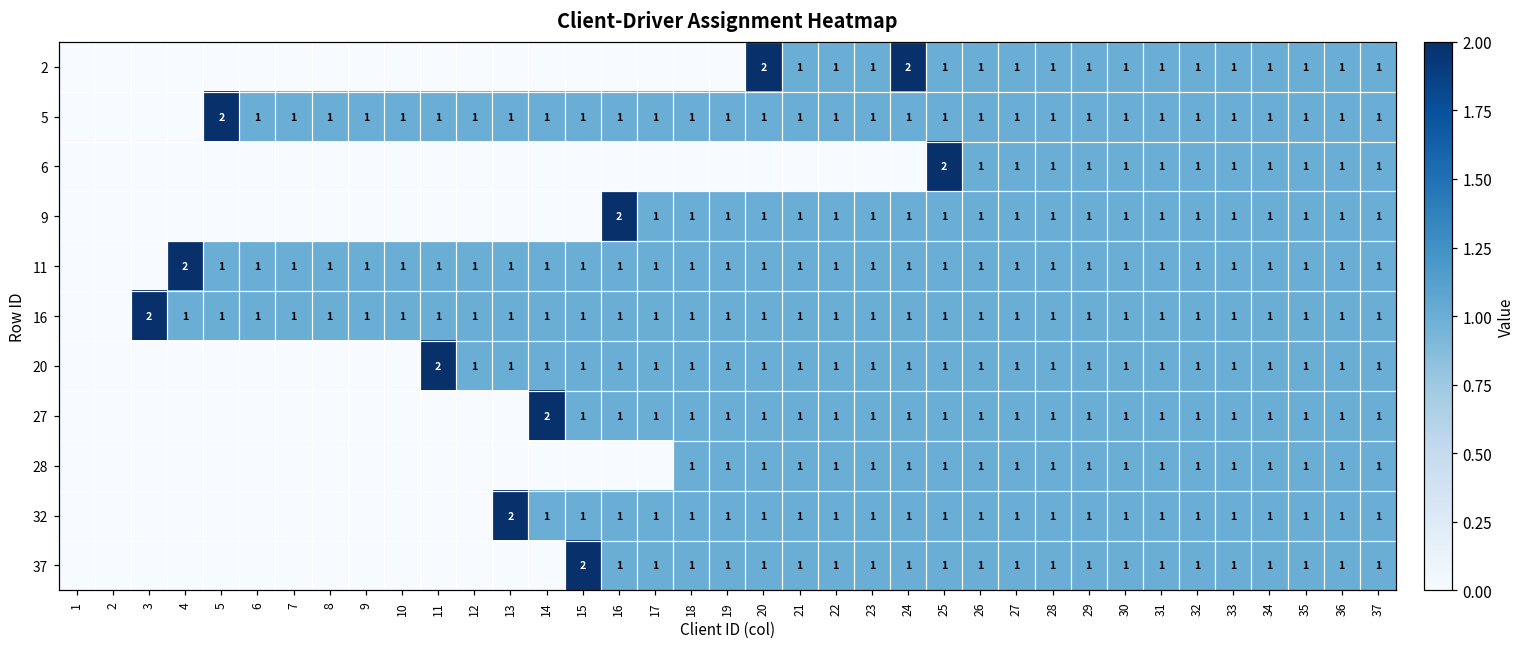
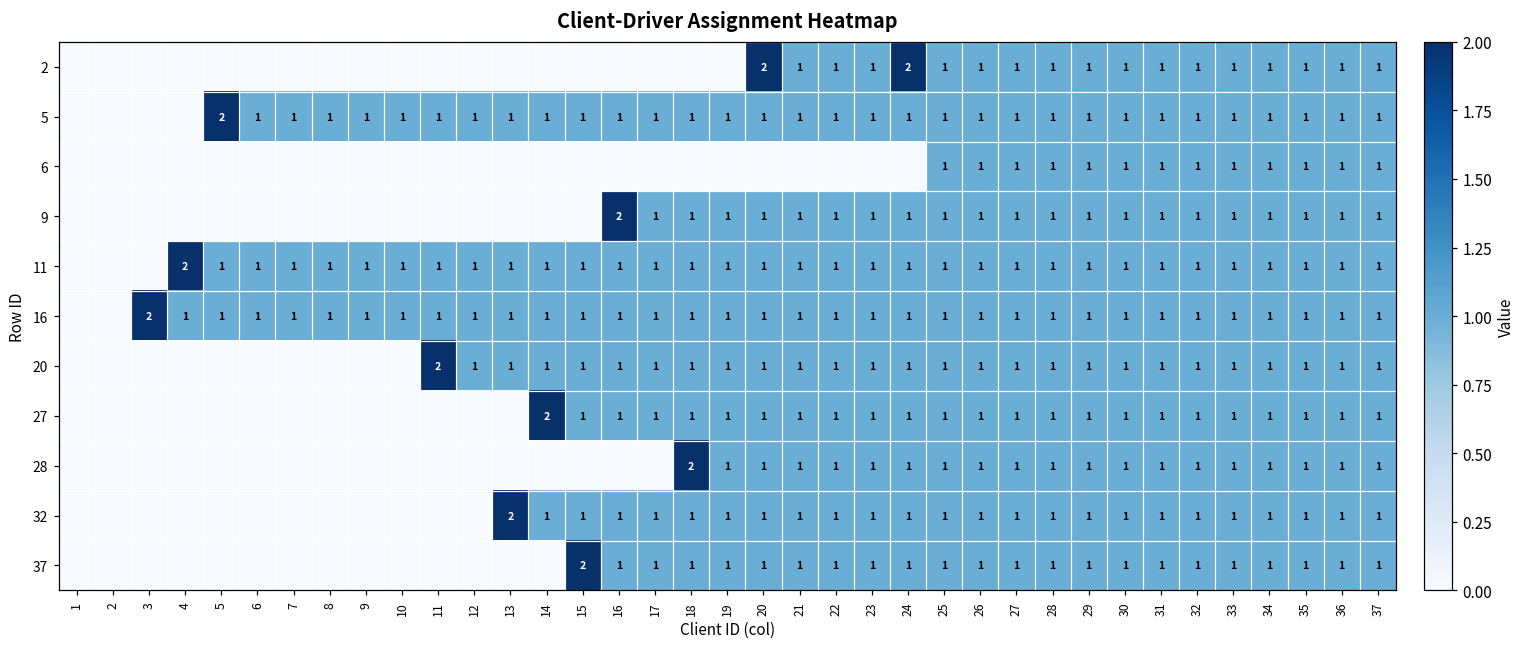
  {
    "6": {
-     "25": 2,
+     "25": 1,
      "26": 1,
      "27": 1,
      "28": 1,
      "29": 1,
      "30": 1,
      "31": 1,
      "32": 1,
      "33": 1,
      "34": 1,
      "35": 1,
      "36": 1,
      "37": 1
    },
    "28": {
-     "18": 1,
+     "18": 2,
      "19": 1,
      "20": 1,
      "21": 1,
      "22": 1,
      "23": 1,
      "24": 1,
      "25": 1,
      "26": 1,
      "27": 1,
      "28": 1,
      "29": 1,
      "30": 1,
      "31": 1,
      "32": 1,
      "33": 1,
      "34": 1,
      "35": 1,
      "36": 1,
      "37": 1
    }
  }
